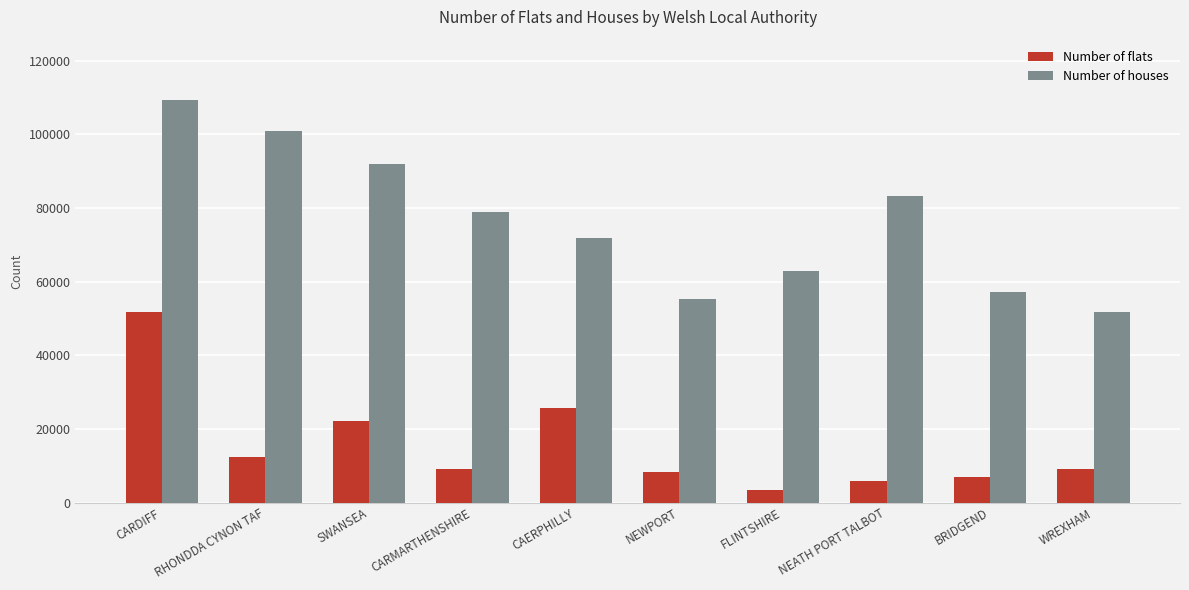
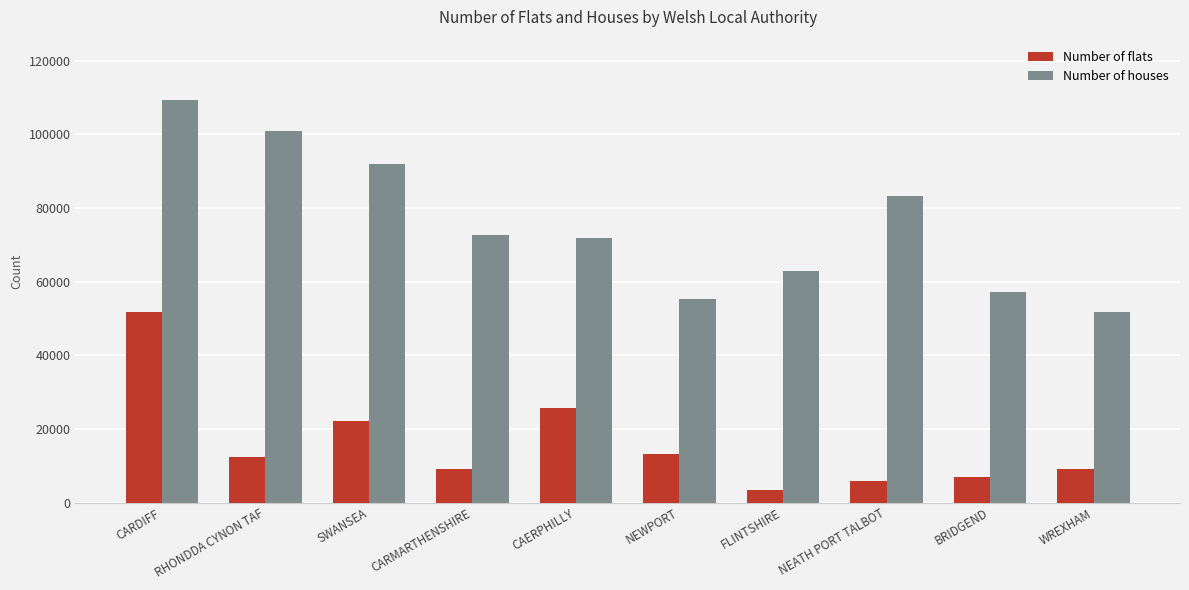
  {
    "Number of flats": {
      "CARDIFF": 52000,
      "RHONDDA CYNON TAF": 12000,
      "SWANSEA": 22000,
      "CARMARTHENSHIRE": 9000,
      "CAERPHILLY": 26000,
-     "NEWPORT": 8000,
+     "NEWPORT": 13000,
      "FLINTSHIRE": 3000,
      "NEATH PORT TALBOT": 6000,
      "BRIDGEND": 7000,
      "WREXHAM": 9000
    },
    "Number of houses": {
      "CARDIFF": 109000,
      "RHONDDA CYNON TAF": 101000,
      "SWANSEA": 92000,
-     "CARMARTHENSHIRE": 79000,
+     "CARMARTHENSHIRE": 73000,
      "CAERPHILLY": 72000,
      "NEWPORT": 55000,
      "FLINTSHIRE": 63000,
      "NEATH PORT TALBOT": 83000,
      "BRIDGEND": 57000,
      "WREXHAM": 52000
    }
  }
